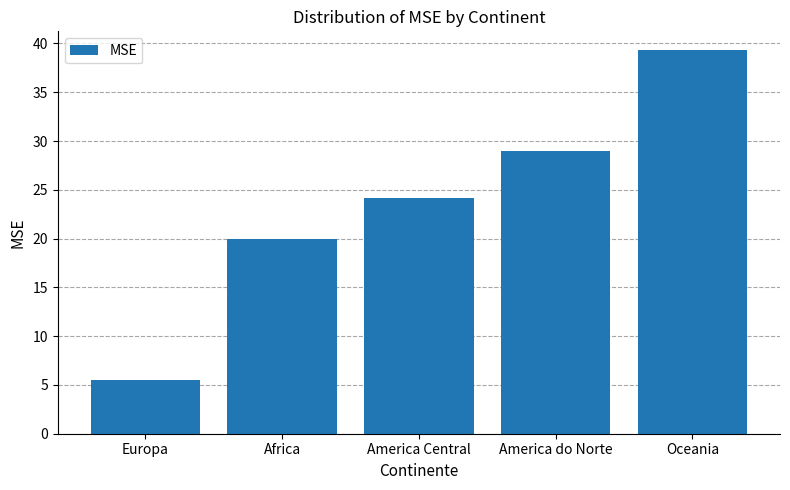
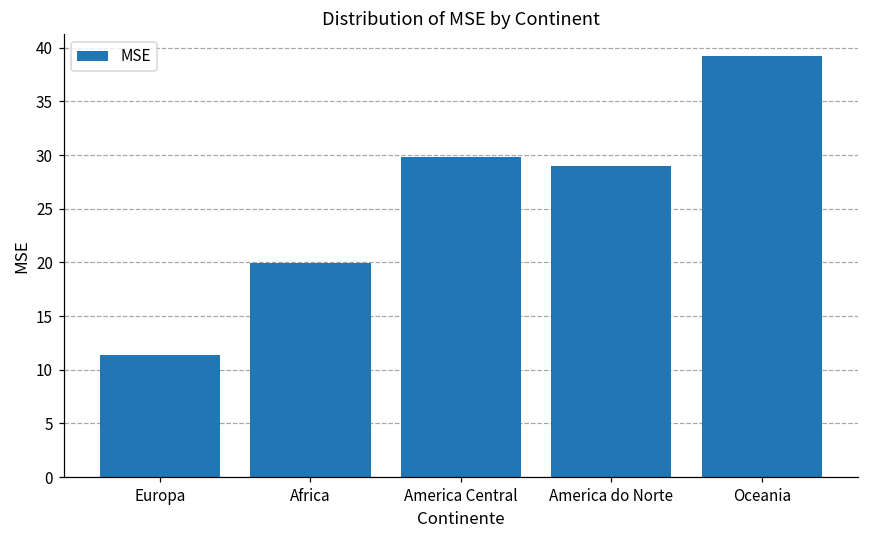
  {
-   "Europa": 5,
+   "Europa": 11,
    "Africa": 20,
-   "America Central": 24,
+   "America Central": 30,
    "America do Norte": 29,
    "Oceania": 39
  }
